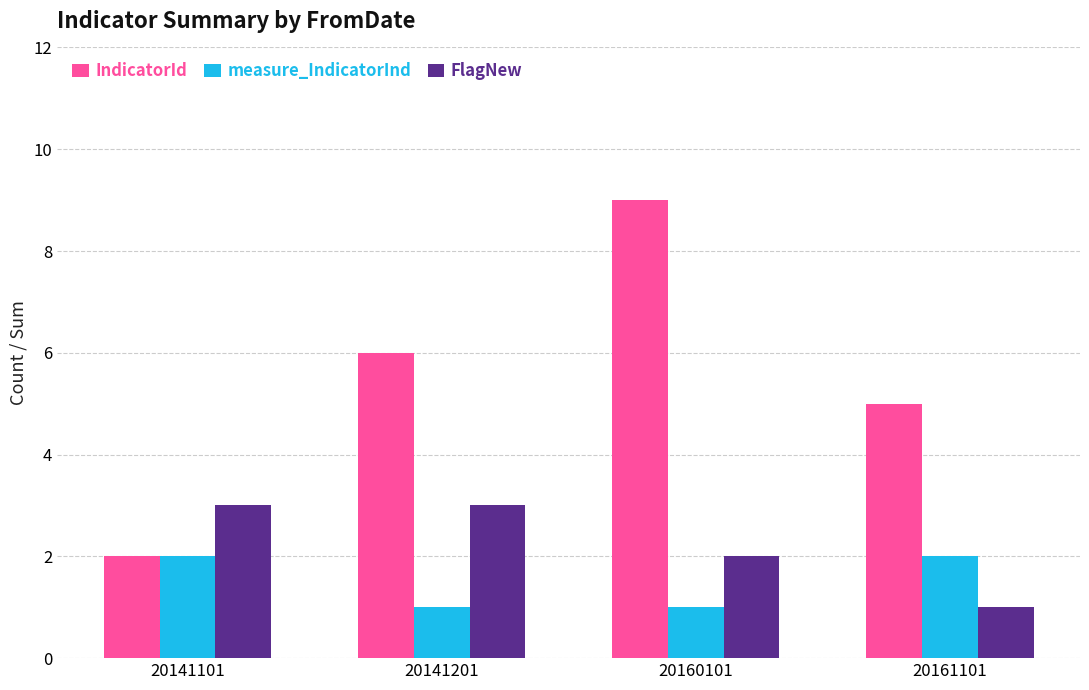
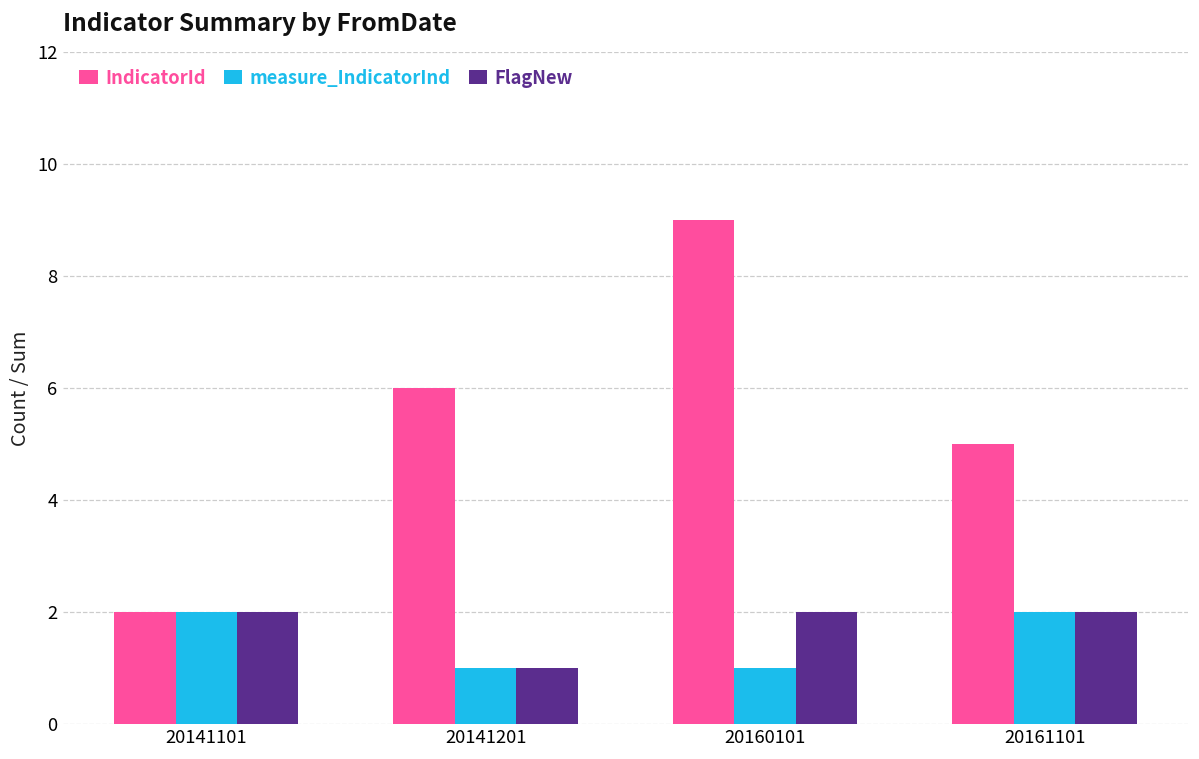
  {
    "IndicatorId": {
      "20141101": 2,
      "20141201": 6,
      "20160101": 9,
      "20161101": 5
    },
    "measure_IndicatorInd": {
      "20141101": 2,
      "20141201": 1,
      "20160101": 1,
      "20161101": 2
    },
    "FlagNew": {
-     "20141101": 3,
-     "20141201": 3,
+     "20141101": 2,
+     "20141201": 1,
      "20160101": 2,
-     "20161101": 1
+     "20161101": 2
    }
  }
